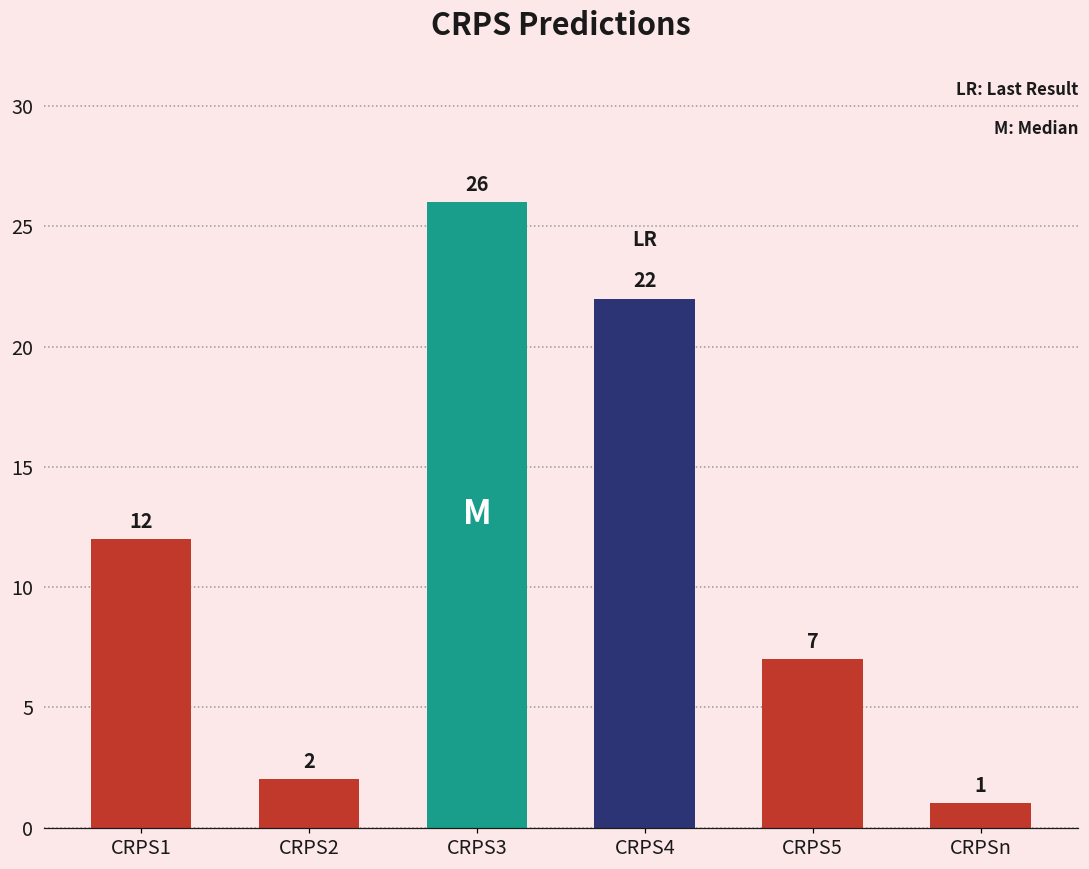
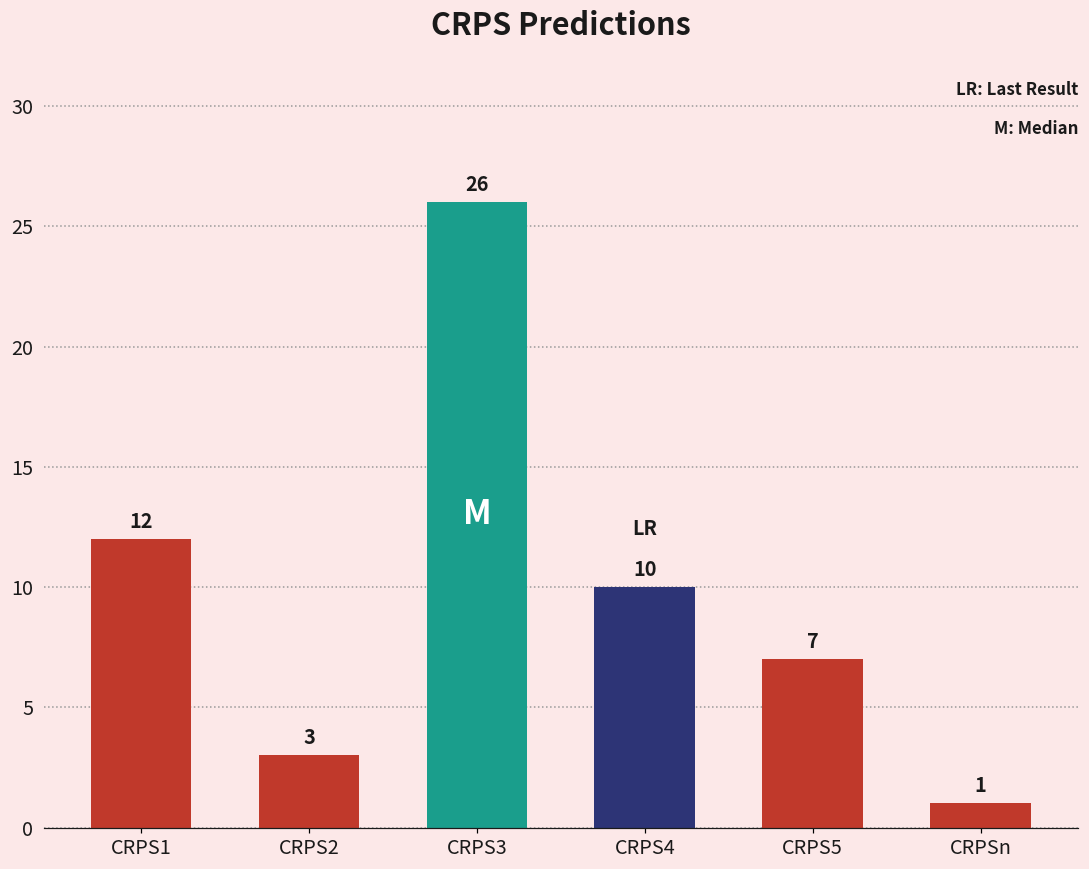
  {
    "CRPS1": 12,
-   "CRPS2": 2,
+   "CRPS2": 3,
    "CRPS3": 26,
-   "CRPS4": 22,
+   "CRPS4": 10,
    "CRPS5": 7,
    "CRPSn": 1
  }
